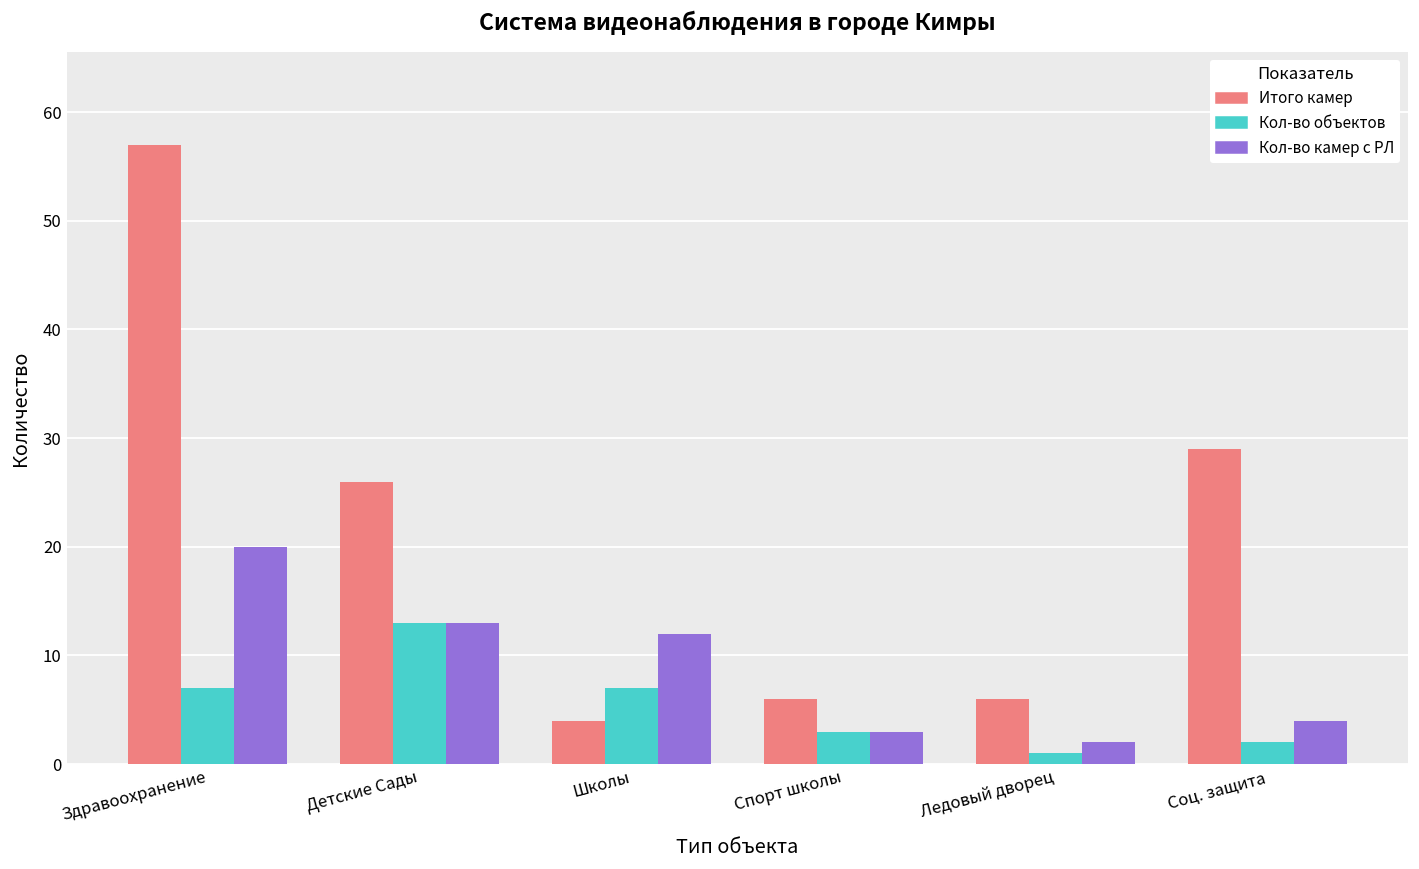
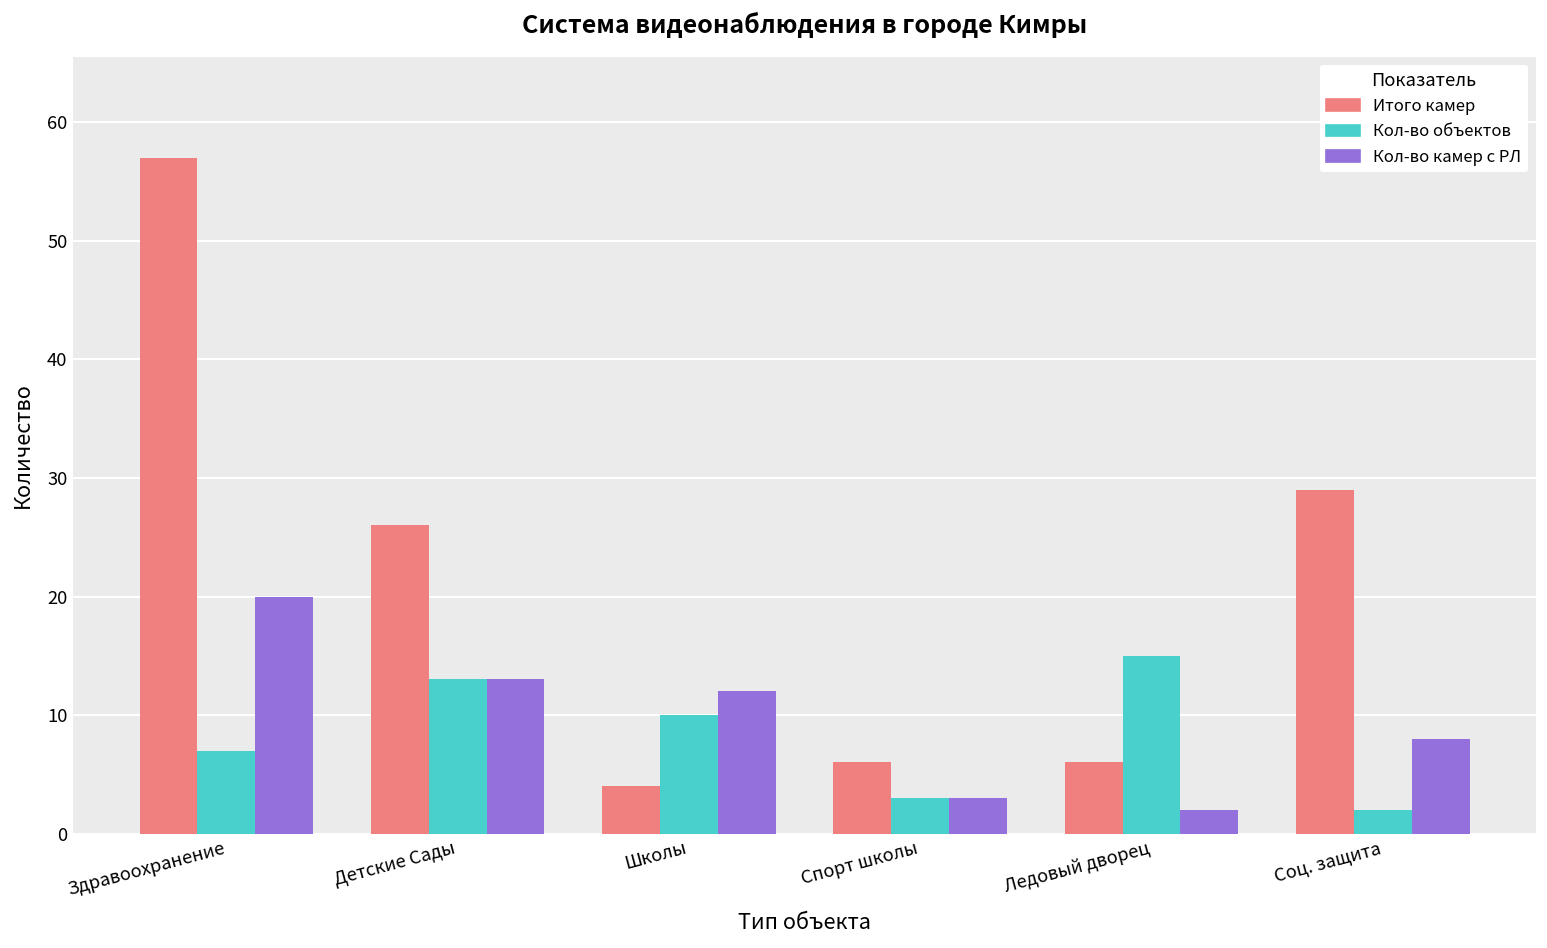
  {
    "Итого камер": {
      "Здравоохранение": 57,
      "Детские Сады": 26,
      "Школы": 4,
      "Спорт школы": 6,
      "Ледовый дворец": 6,
      "Соц. защита": 29
    },
    "Кол-во объектов": {
      "Здравоохранение": 7,
      "Детские Сады": 13,
-     "Школы": 7,
+     "Школы": 10,
      "Спорт школы": 3,
-     "Ледовый дворец": 1,
+     "Ледовый дворец": 15,
      "Соц. защита": 2
    },
    "Кол-во камер с РЛ": {
      "Здравоохранение": 20,
      "Детские Сады": 13,
      "Школы": 12,
      "Спорт школы": 3,
      "Ледовый дворец": 2,
-     "Соц. защита": 4
+     "Соц. защита": 8
    }
  }
